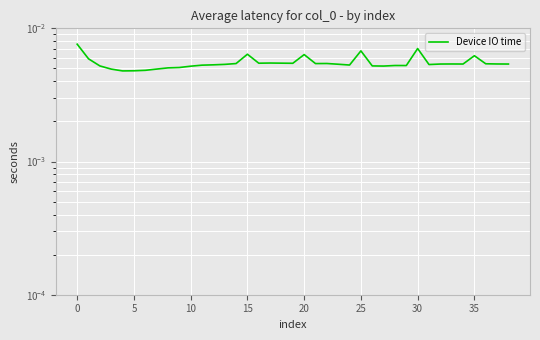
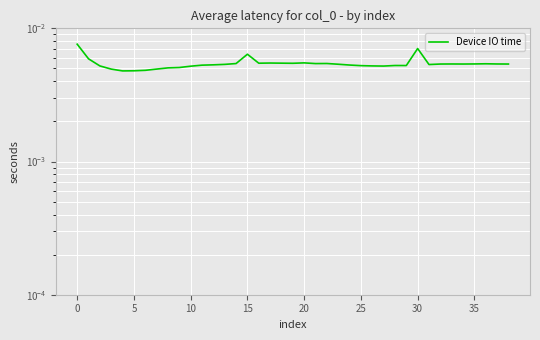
  {
    "0": 0.008,
    "5": 0.0048,
    "10": 0.0052,
    "15": 0.006,
-   "20": 0.006,
-   "25": 0.007,
+   "20": 0.0055,
+   "25": 0.0052,
    "30": 0.007,
-   "35": 0.006
+   "35": 0.0054
  }
